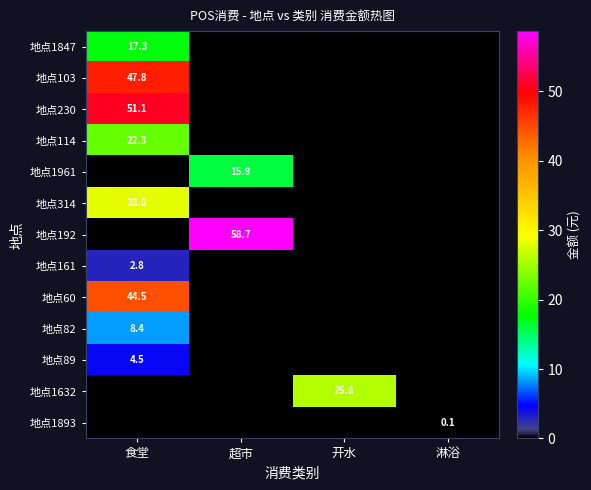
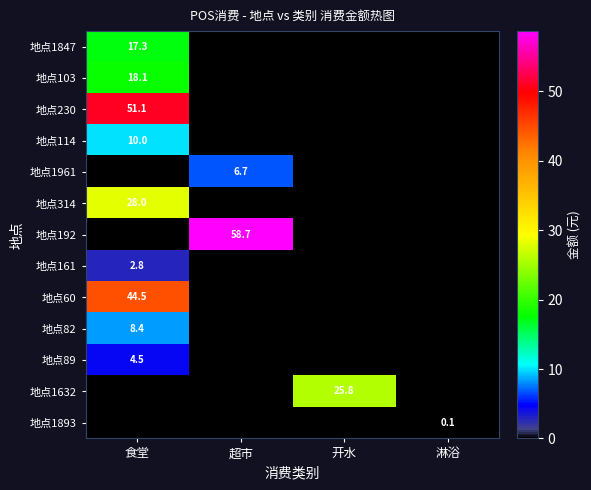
  {
    "地点1847": {
      "食堂": 17.3
    },
    "地点103": {
-     "食堂": 47.8
+     "食堂": 18.1
    },
    "地点230": {
      "食堂": 51.1
    },
    "地点114": {
-     "食堂": 22.3
+     "食堂": 10.0
    },
    "地点1961": {
-     "超市": 15.9
+     "超市": 6.7
    },
    "地点314": {
      "食堂": 28.0
    },
    "地点192": {
      "超市": 58.7
    },
    "地点161": {
      "食堂": 2.8
    },
    "地点60": {
      "食堂": 44.5
    },
    "地点82": {
      "食堂": 8.4
    },
    "地点89": {
      "食堂": 4.5
    },
    "地点1632": {
      "开水": 25.8
    },
    "地点1893": {
      "淋浴": 0.1
    }
  }
